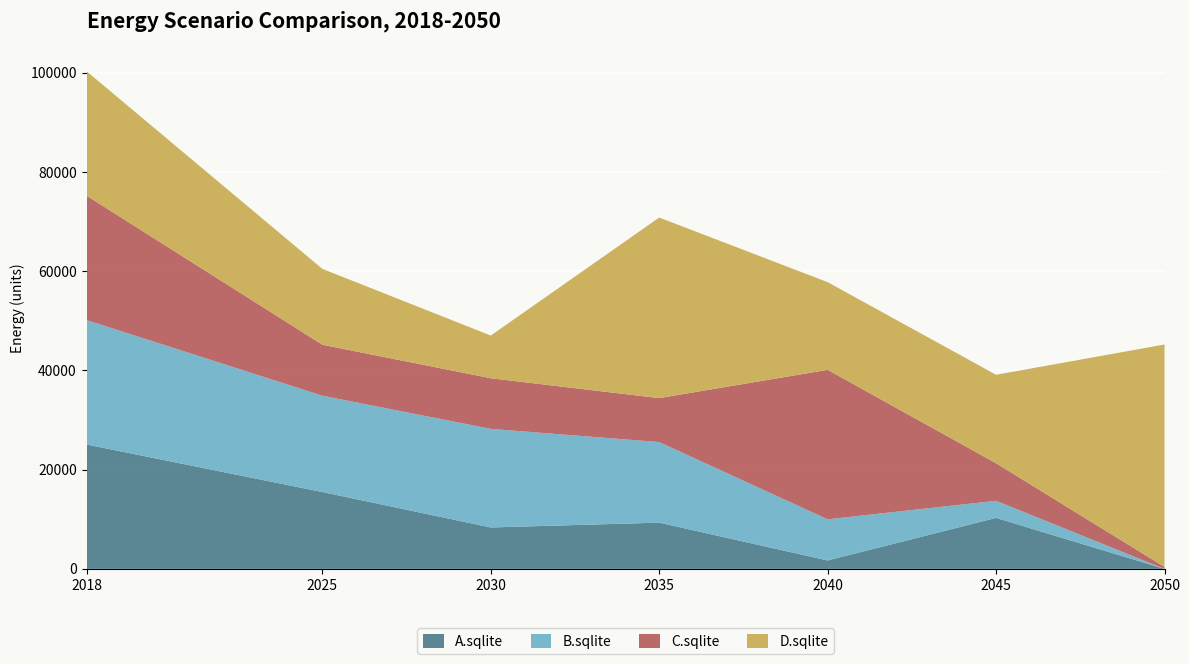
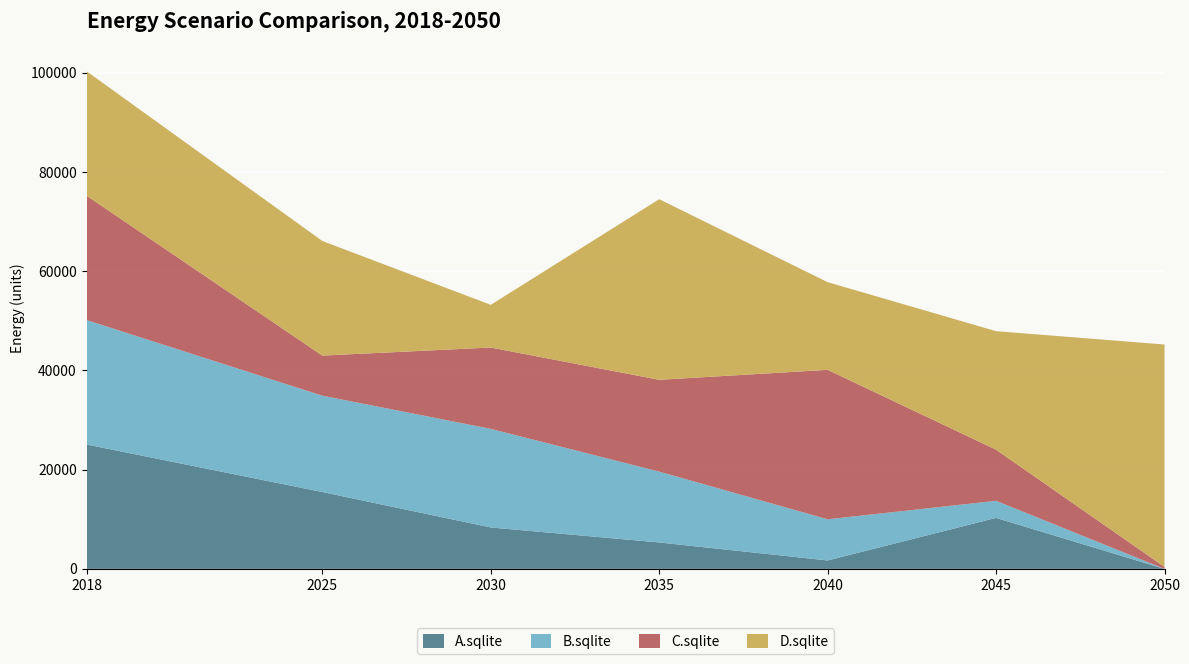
  {
    "A.sqlite": {
      "2018": 25000,
      "2025": 15000,
      "2030": 8000,
-     "2035": 9000,
+     "2035": 5000,
      "2040": 2000,
      "2045": 10000
    },
    "B.sqlite": {
      "2018": 25000,
      "2025": 19000,
      "2030": 20000,
-     "2035": 16000,
+     "2035": 14000,
      "2040": 8000,
      "2045": 3000
    },
    "C.sqlite": {
      "2018": 25000,
-     "2025": 10000,
-     "2030": 10000,
-     "2035": 9000,
+     "2025": 8000,
+     "2030": 16000,
+     "2035": 19000,
      "2040": 30000,
-     "2045": 8000
+     "2045": 10000
    },
    "D.sqlite": {
      "2018": 25000,
-     "2025": 15000,
+     "2025": 23000,
      "2030": 9000,
      "2035": 36000,
      "2040": 18000,
-     "2045": 18000,
+     "2045": 24000,
      "2050": 45000
    }
  }
